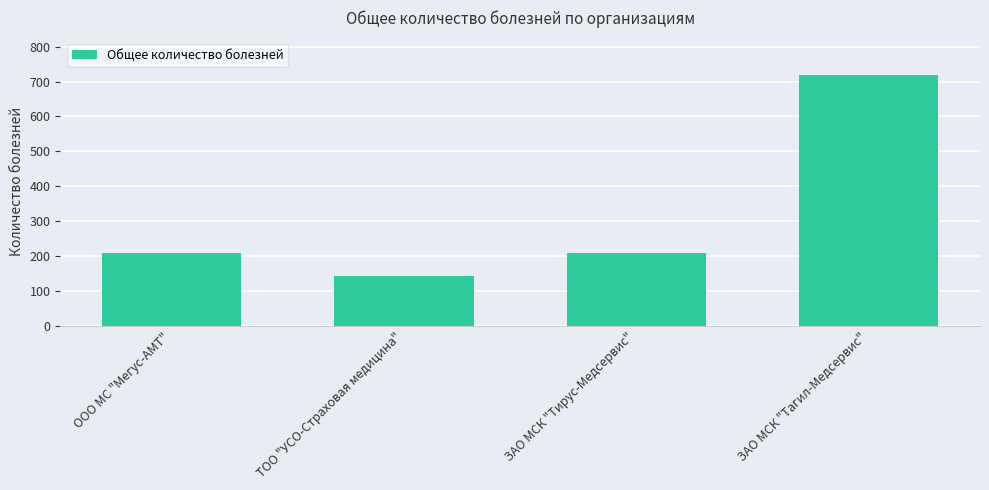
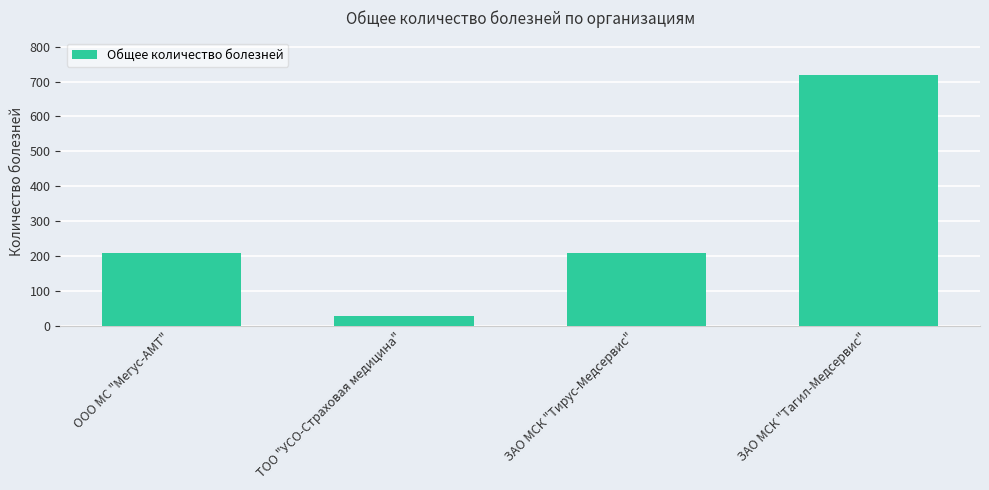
  {
    "ООО МС \"Мегус-АМТ\"": 210,
-   "ТОО \"УСО-Страховая медицина\"": 140,
+   "ТОО \"УСО-Страховая медицина\"": 30,
    "ЗАО МСК \"Тирус-Медсервис\"": 210,
    "ЗАО МСК \"Тагил-Медсервис\"": 720
  }
